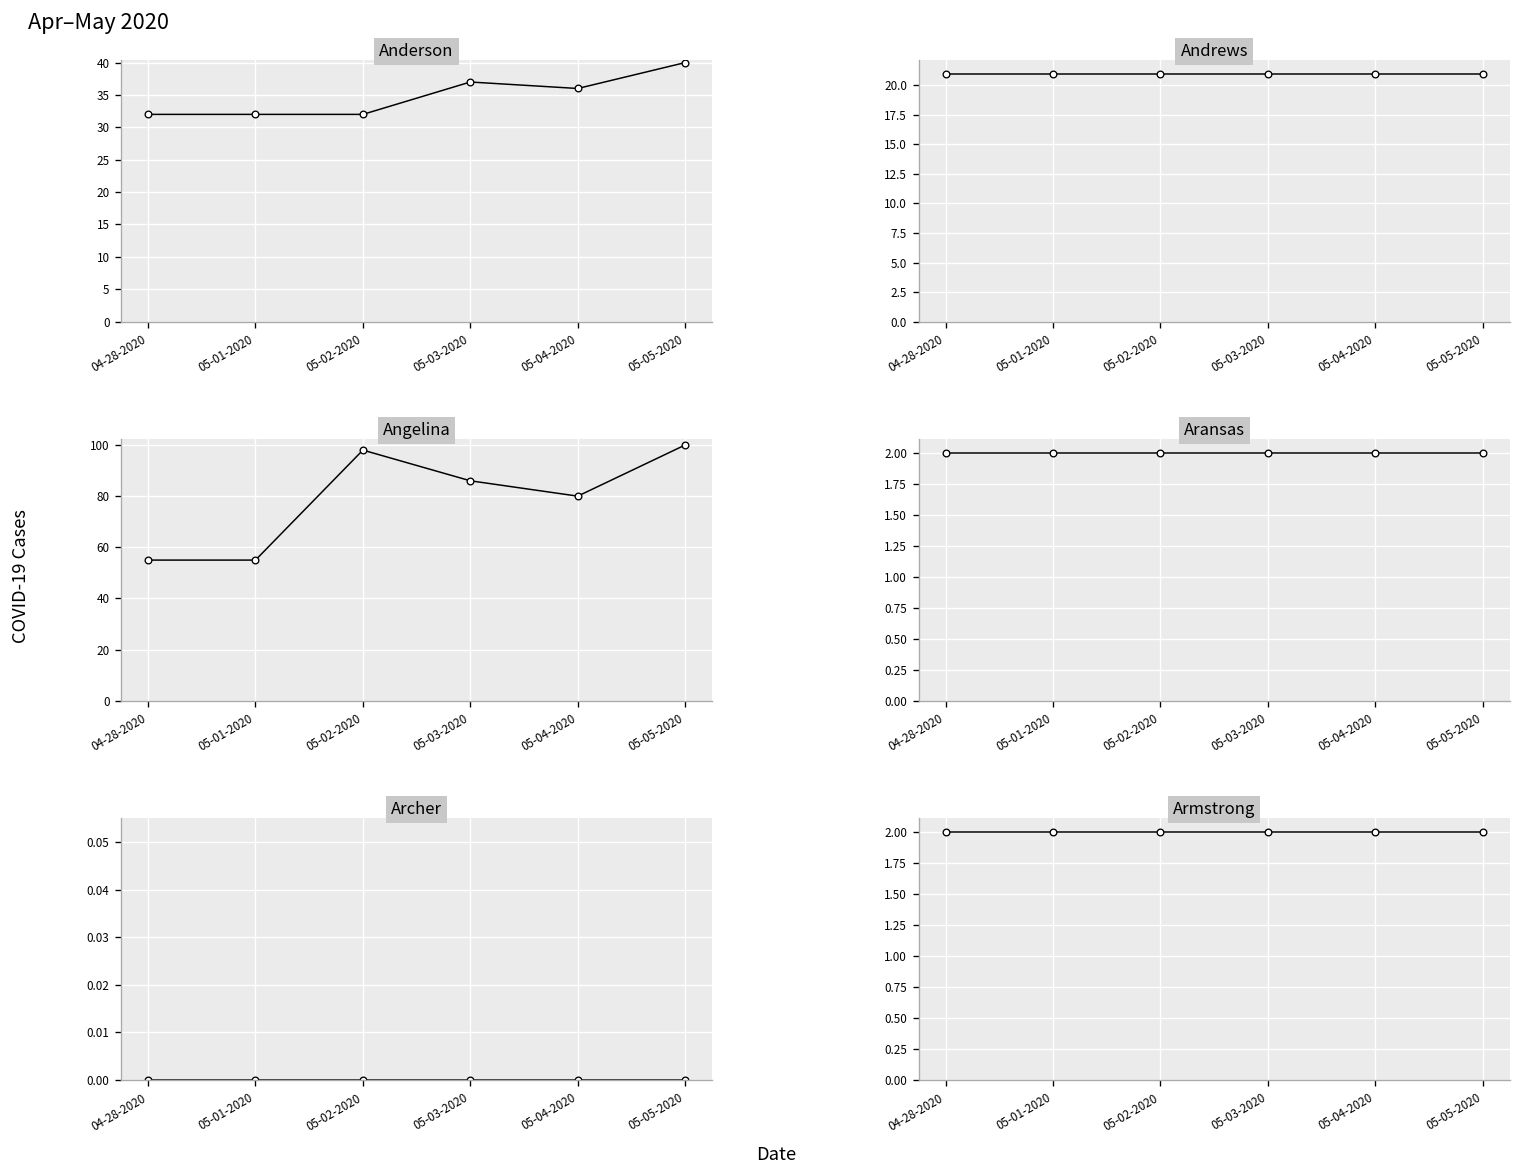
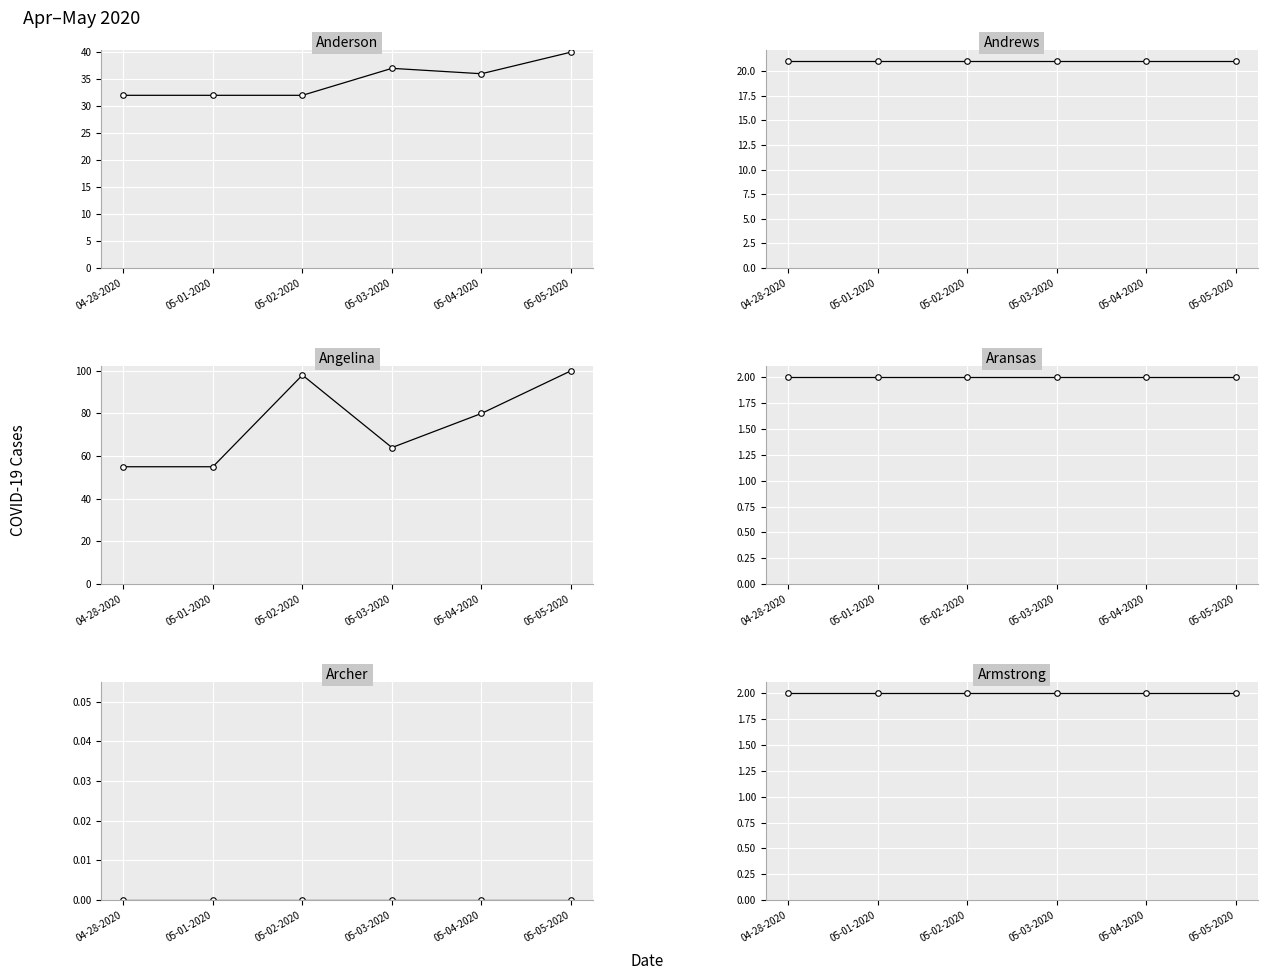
  {
    "Anderson": {
      "04-28-2020": 32,
      "05-01-2020": 32,
      "05-02-2020": 32,
      "05-03-2020": 37,
      "05-04-2020": 36,
      "05-05-2020": 40
    },
    "Andrews": {
      "04-28-2020": 21,
      "05-01-2020": 21,
      "05-02-2020": 21,
      "05-03-2020": 21,
      "05-04-2020": 21,
      "05-05-2020": 21
    },
    "Angelina": {
      "04-28-2020": 55,
      "05-01-2020": 55,
      "05-02-2020": 98,
-     "05-03-2020": 86,
+     "05-03-2020": 64,
      "05-04-2020": 80,
      "05-05-2020": 100
    },
    "Aransas": {
      "04-28-2020": 2.00,
      "05-01-2020": 2.00,
      "05-02-2020": 2.00,
      "05-03-2020": 2.00,
      "05-04-2020": 2.00,
      "05-05-2020": 2.00
    },
    "Archer": {
      "04-28-2020": 0.000,
      "05-01-2020": 0.000,
      "05-02-2020": 0.000,
      "05-03-2020": 0.000,
      "05-04-2020": 0.000,
      "05-05-2020": 0.000
    },
    "Armstrong": {
      "04-28-2020": 2.00,
      "05-01-2020": 2.00,
      "05-02-2020": 2.00,
      "05-03-2020": 2.00,
      "05-04-2020": 2.00,
      "05-05-2020": 2.00
    }
  }
